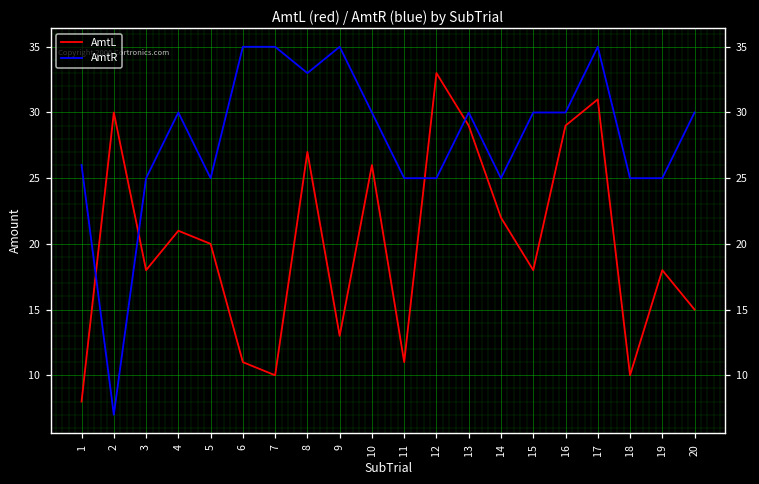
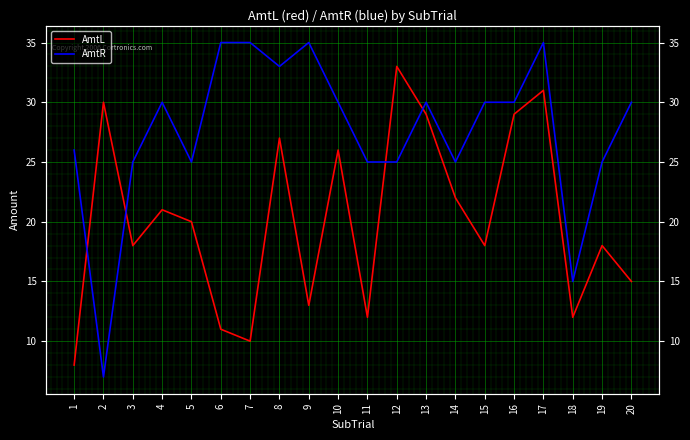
  {
    "AmtL": {
      "1": 8,
      "2": 30,
      "3": 18,
      "4": 21,
      "5": 20,
      "6": 11,
      "7": 10,
      "8": 27,
      "9": 13,
      "10": 26,
-     "11": 11,
+     "11": 12,
      "12": 33,
      "13": 29,
      "14": 22,
      "15": 18,
      "16": 29,
      "17": 31,
-     "18": 10,
+     "18": 12,
      "19": 18,
      "20": 15
    },
    "AmtR": {
      "1": 26,
      "2": 7,
      "3": 25,
      "4": 30,
      "5": 25,
      "6": 35,
      "7": 35,
      "8": 33,
      "9": 35,
      "10": 30,
      "11": 25,
      "12": 25,
      "13": 30,
      "14": 25,
      "15": 30,
      "16": 30,
      "17": 35,
-     "18": 25,
+     "18": 15,
      "19": 25,
      "20": 30
    }
  }
